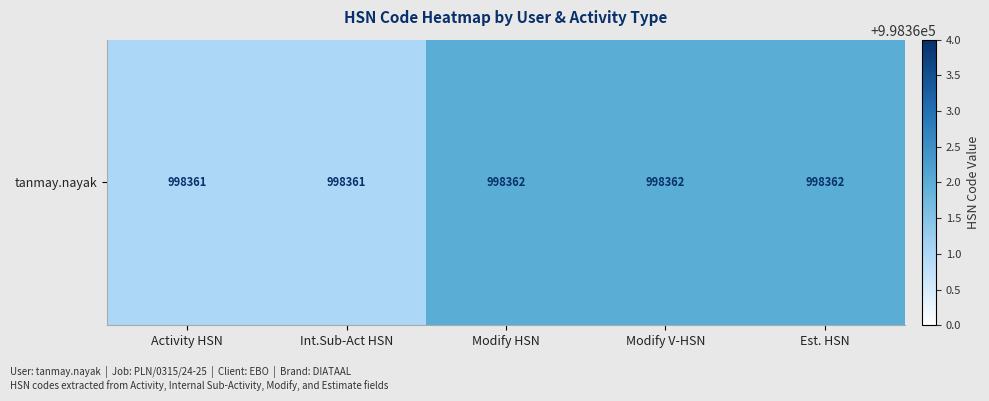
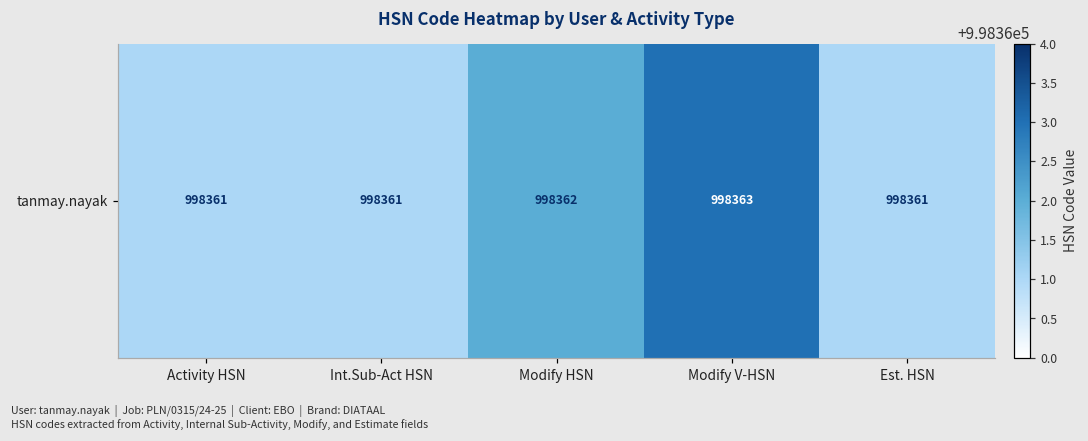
  {
    "tanmay.nayak": {
      "Activity HSN": 998361,
      "Int.Sub-Act HSN": 998361,
      "Modify HSN": 998362,
-     "Modify V-HSN": 998362,
-     "Est. HSN": 998362
+     "Modify V-HSN": 998363,
+     "Est. HSN": 998361
    }
  }
